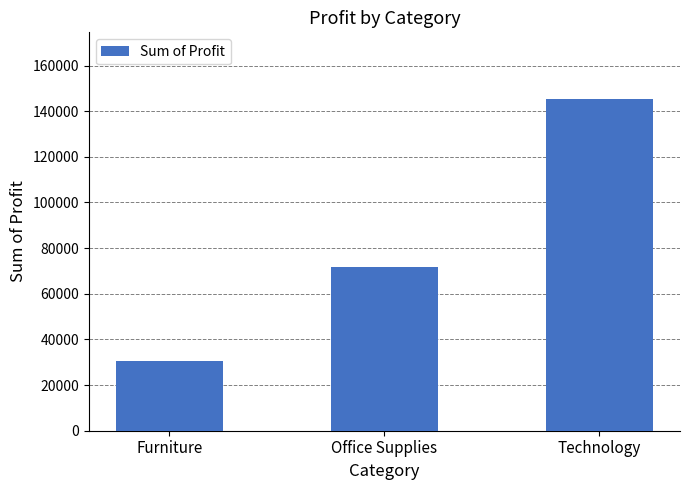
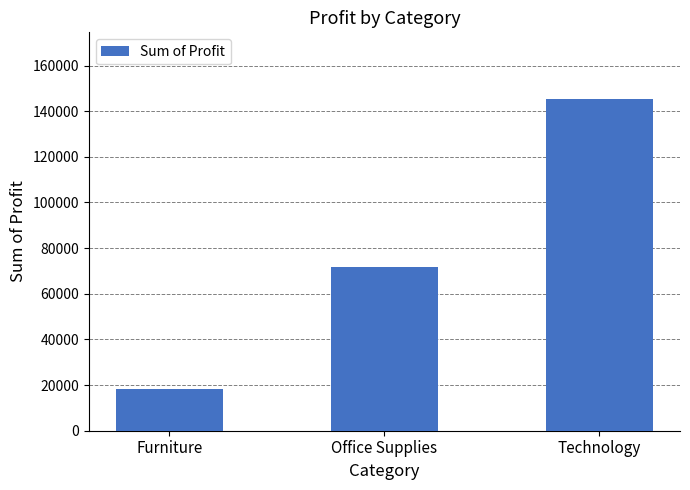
  {
-   "Furniture": 31000,
+   "Furniture": 18000,
    "Office Supplies": 72000,
    "Technology": 145000
  }
